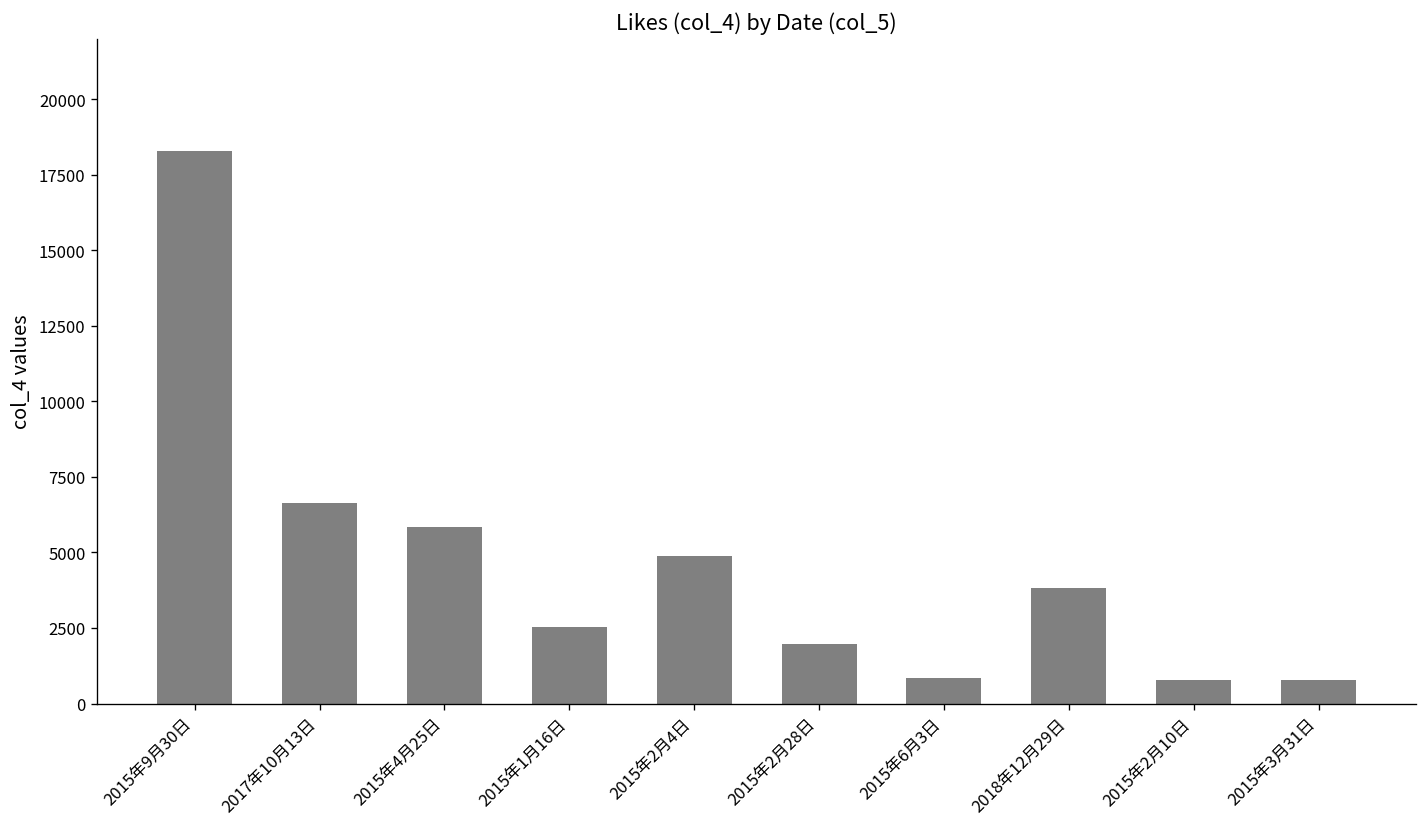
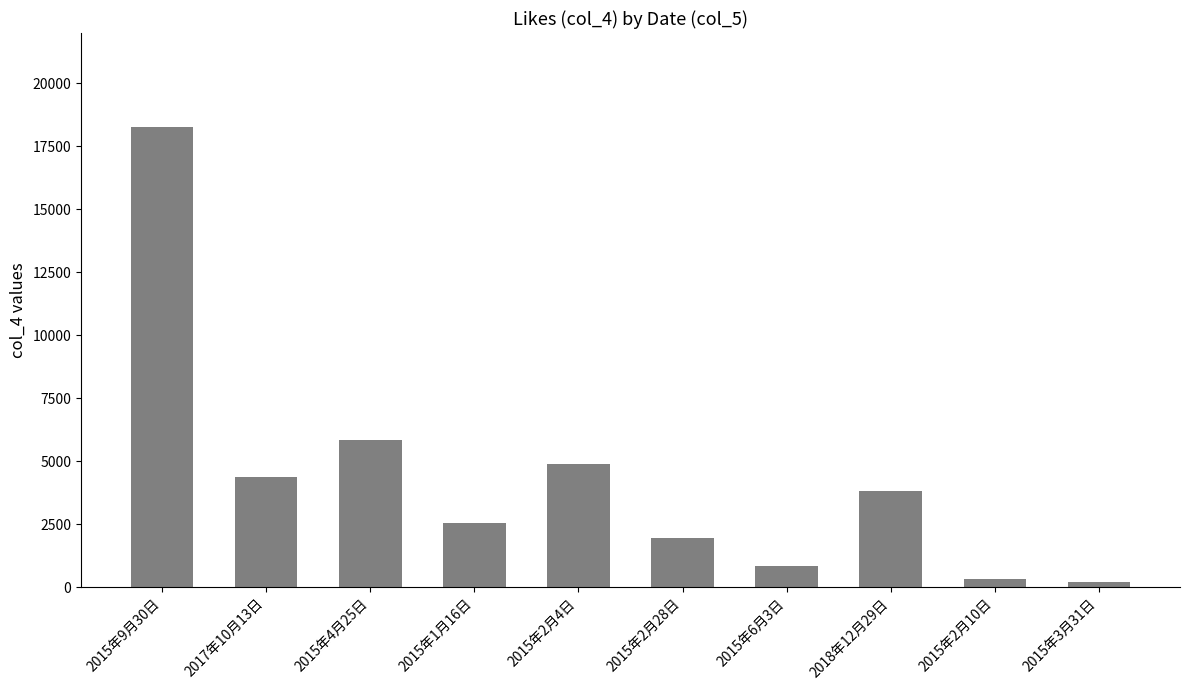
  {
    "2015年9月30日": 18300,
-   "2017年10月13日": 6600,
+   "2017年10月13日": 4400,
    "2015年4月25日": 5800,
    "2015年1月16日": 2500,
    "2015年2月4日": 4900,
    "2015年2月28日": 2000,
    "2015年6月3日": 800,
    "2018年12月29日": 3800,
-   "2015年2月10日": 800,
-   "2015年3月31日": 800
+   "2015年2月10日": 300,
+   "2015年3月31日": 200
  }
